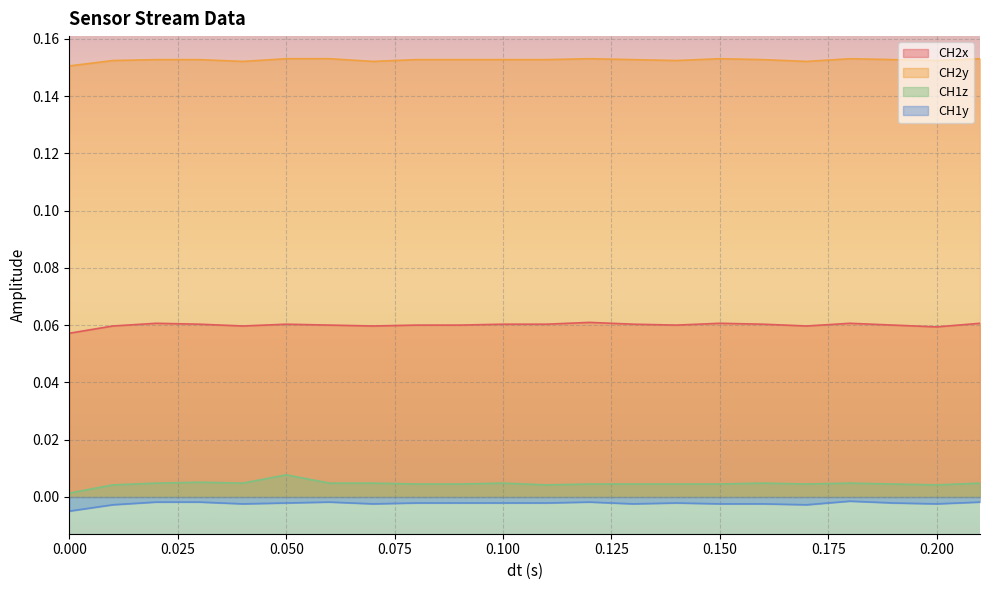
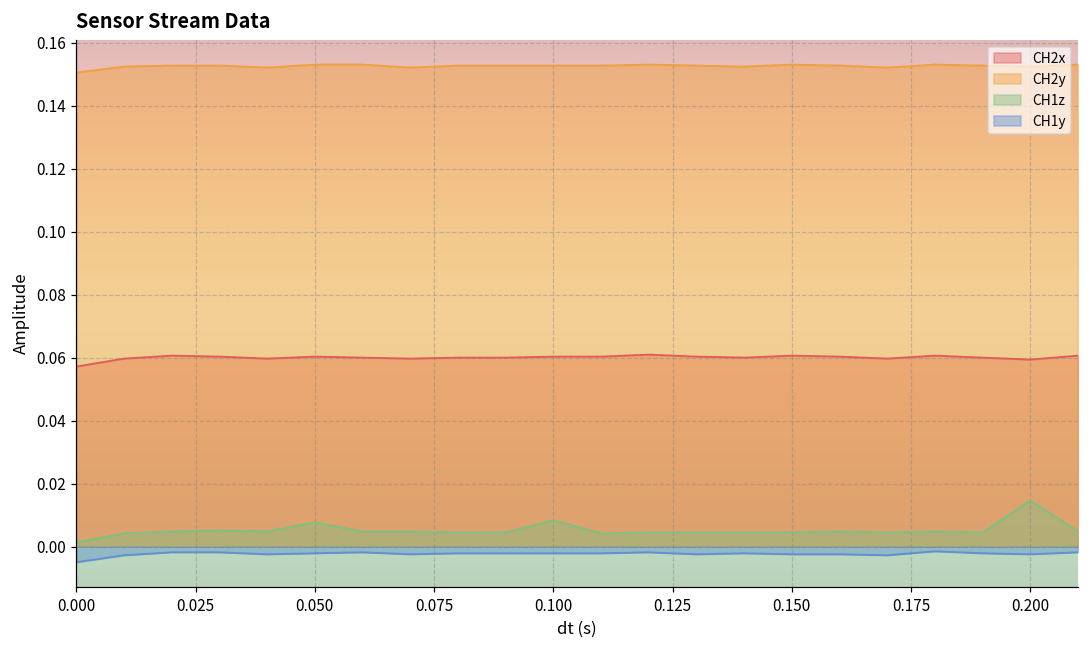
  {
    "CH1z": {
      "0.000": 0.001,
      "0.050": 0.008,
-     "0.100": 0.005,
+     "0.100": 0.008,
      "0.150": 0.005,
-     "0.200": 0.004
+     "0.200": 0.015
    }
  }
